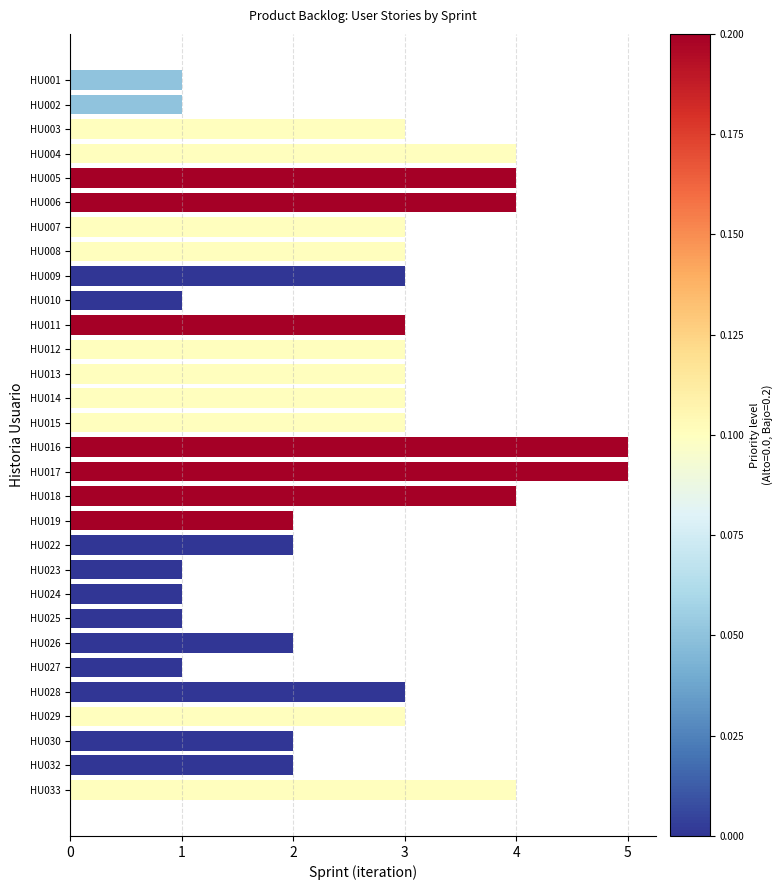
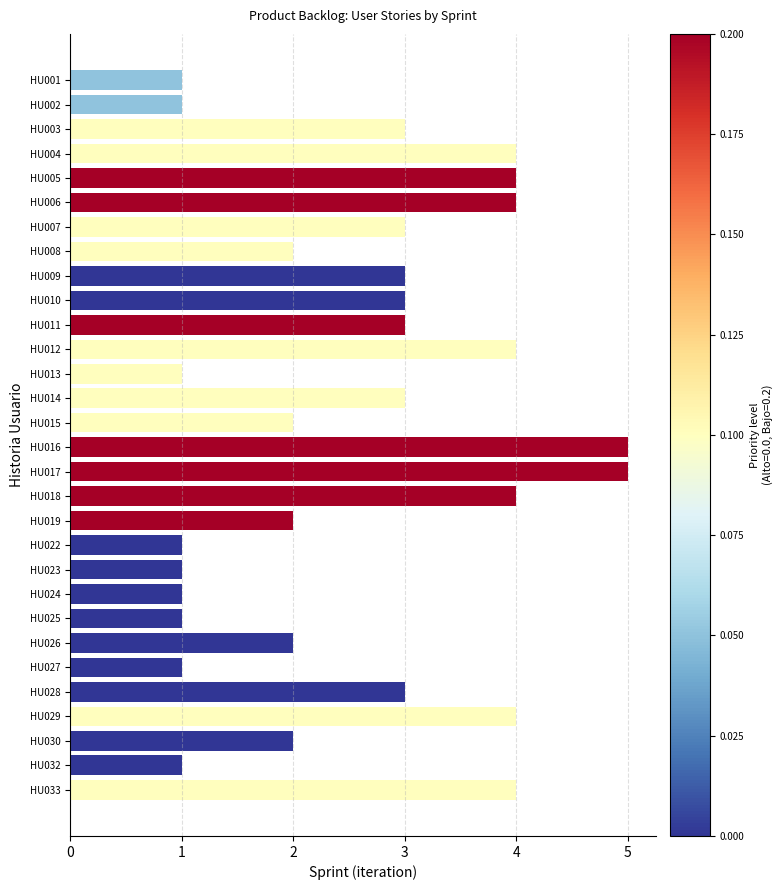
  {
    "HU001": 1,
    "HU002": 1,
    "HU003": 3,
    "HU004": 4,
    "HU005": 4,
    "HU006": 4,
    "HU007": 3,
-   "HU008": 3,
+   "HU008": 2,
    "HU009": 3,
-   "HU010": 1,
+   "HU010": 3,
    "HU011": 3,
-   "HU012": 3,
-   "HU013": 3,
+   "HU012": 4,
+   "HU013": 1,
    "HU014": 3,
-   "HU015": 3,
+   "HU015": 2,
    "HU016": 5,
    "HU017": 5,
    "HU018": 4,
    "HU019": 2,
-   "HU022": 2,
+   "HU022": 1,
    "HU023": 1,
    "HU024": 1,
    "HU025": 1,
    "HU026": 2,
    "HU027": 1,
    "HU028": 3,
-   "HU029": 3,
+   "HU029": 4,
    "HU030": 2,
-   "HU032": 2,
+   "HU032": 1,
    "HU033": 4
  }
